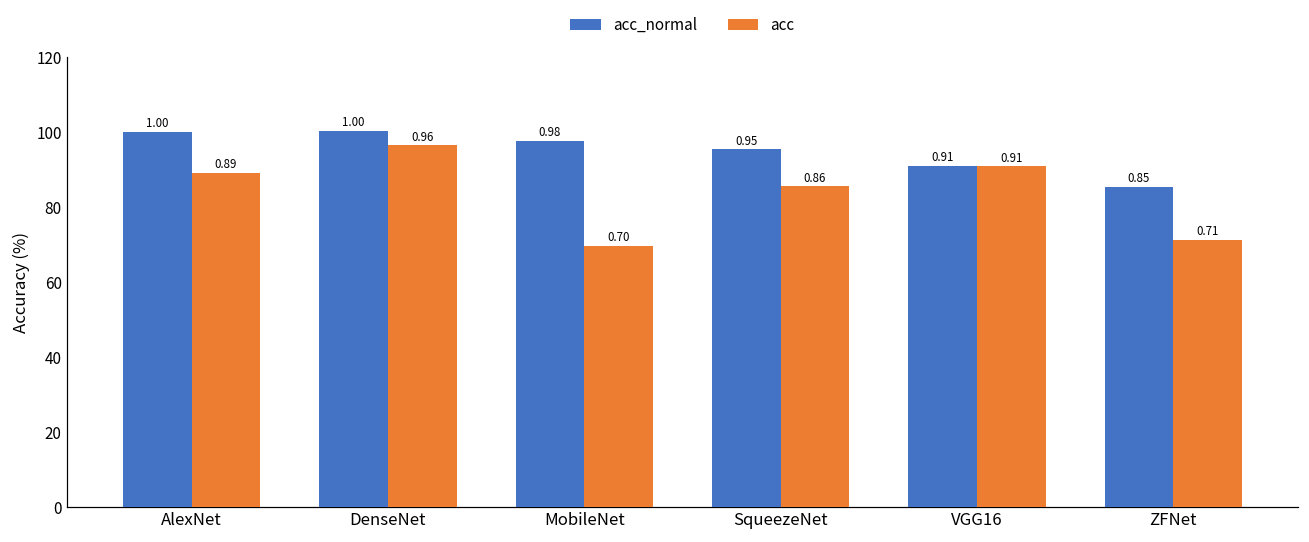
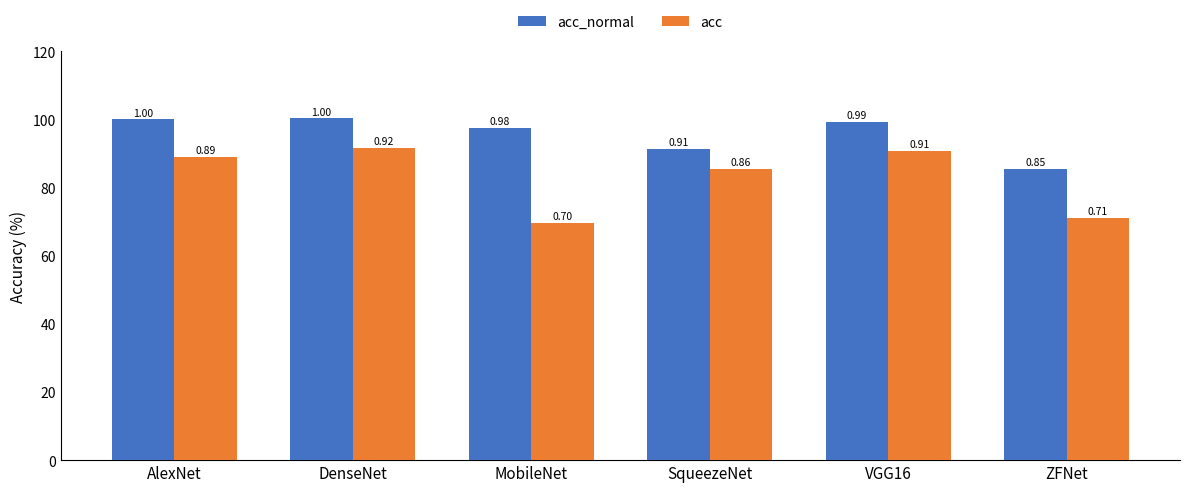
  {
    "acc_normal": {
      "AlexNet": 1.00,
      "DenseNet": 1.00,
      "MobileNet": 0.98,
-     "SqueezeNet": 0.95,
-     "VGG16": 0.91,
+     "SqueezeNet": 0.91,
+     "VGG16": 0.99,
      "ZFNet": 0.85
    },
    "acc": {
      "AlexNet": 0.89,
-     "DenseNet": 0.96,
+     "DenseNet": 0.92,
      "MobileNet": 0.70,
      "SqueezeNet": 0.86,
      "VGG16": 0.91,
      "ZFNet": 0.71
    }
  }
